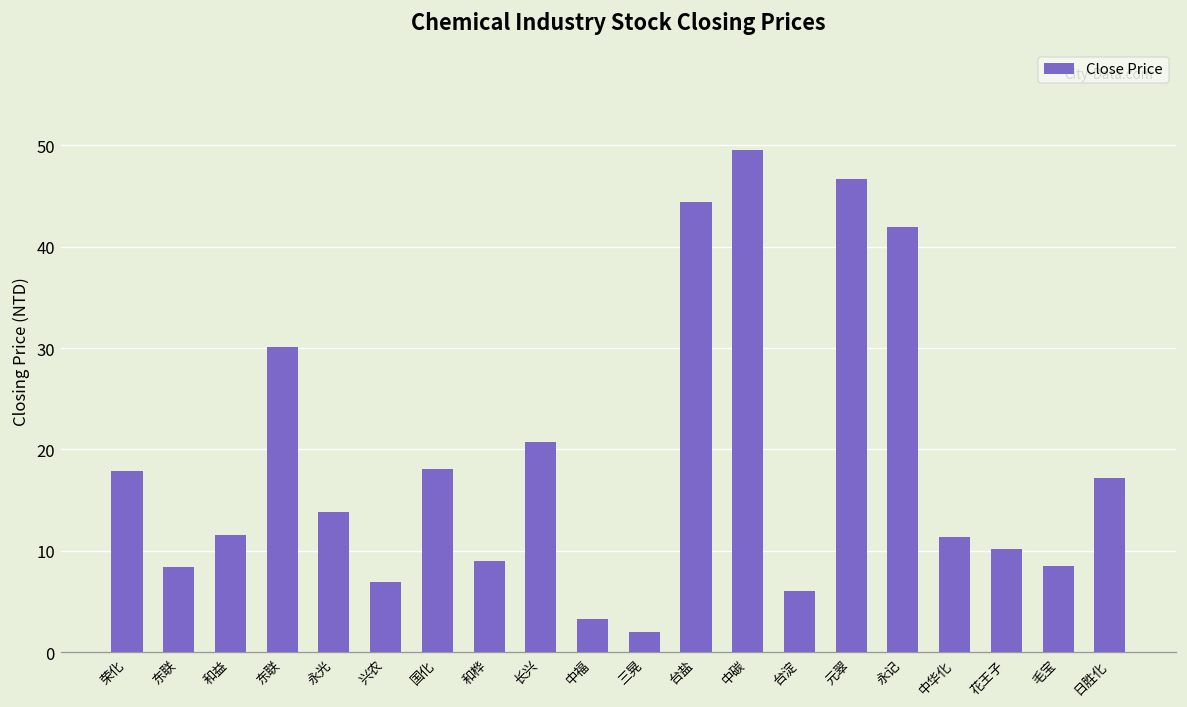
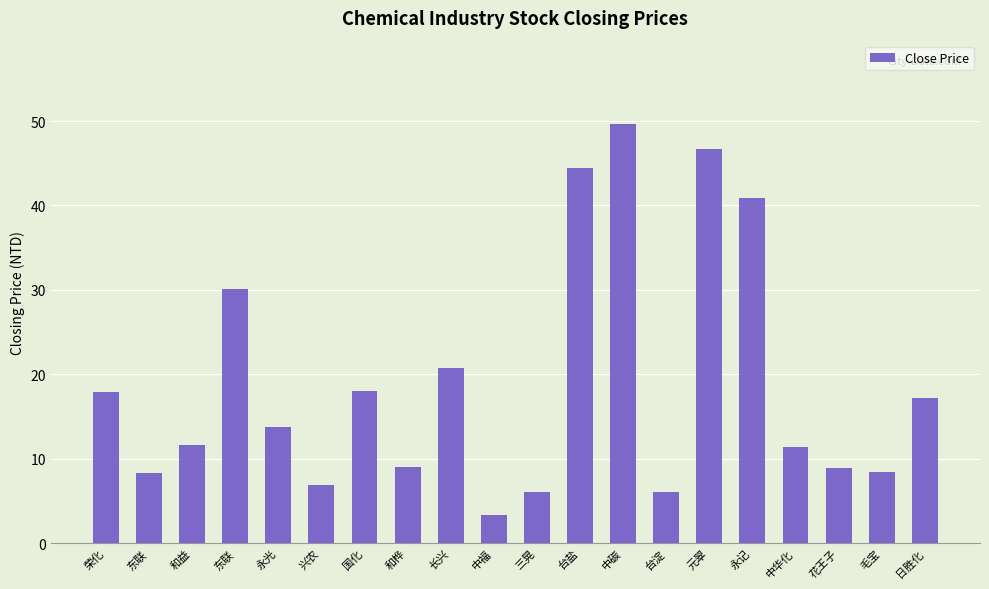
  {
    "荣化": 18,
    "和益": 12,
    "永光": 14,
    "兴农": 7,
    "国化": 18,
    "和桦": 9,
    "长兴": 21,
    "中福": 3,
-   "三晃": 2,
+   "三晃": 6,
    "台盐": 44,
    "中碳": 50,
    "台淀": 6,
    "元翠": 47,
-   "永记": 42,
+   "永记": 41,
    "中华化": 11,
-   "花王子": 10,
+   "花王子": 9,
    "毛宝": 8,
    "日胜化": 17
  }
